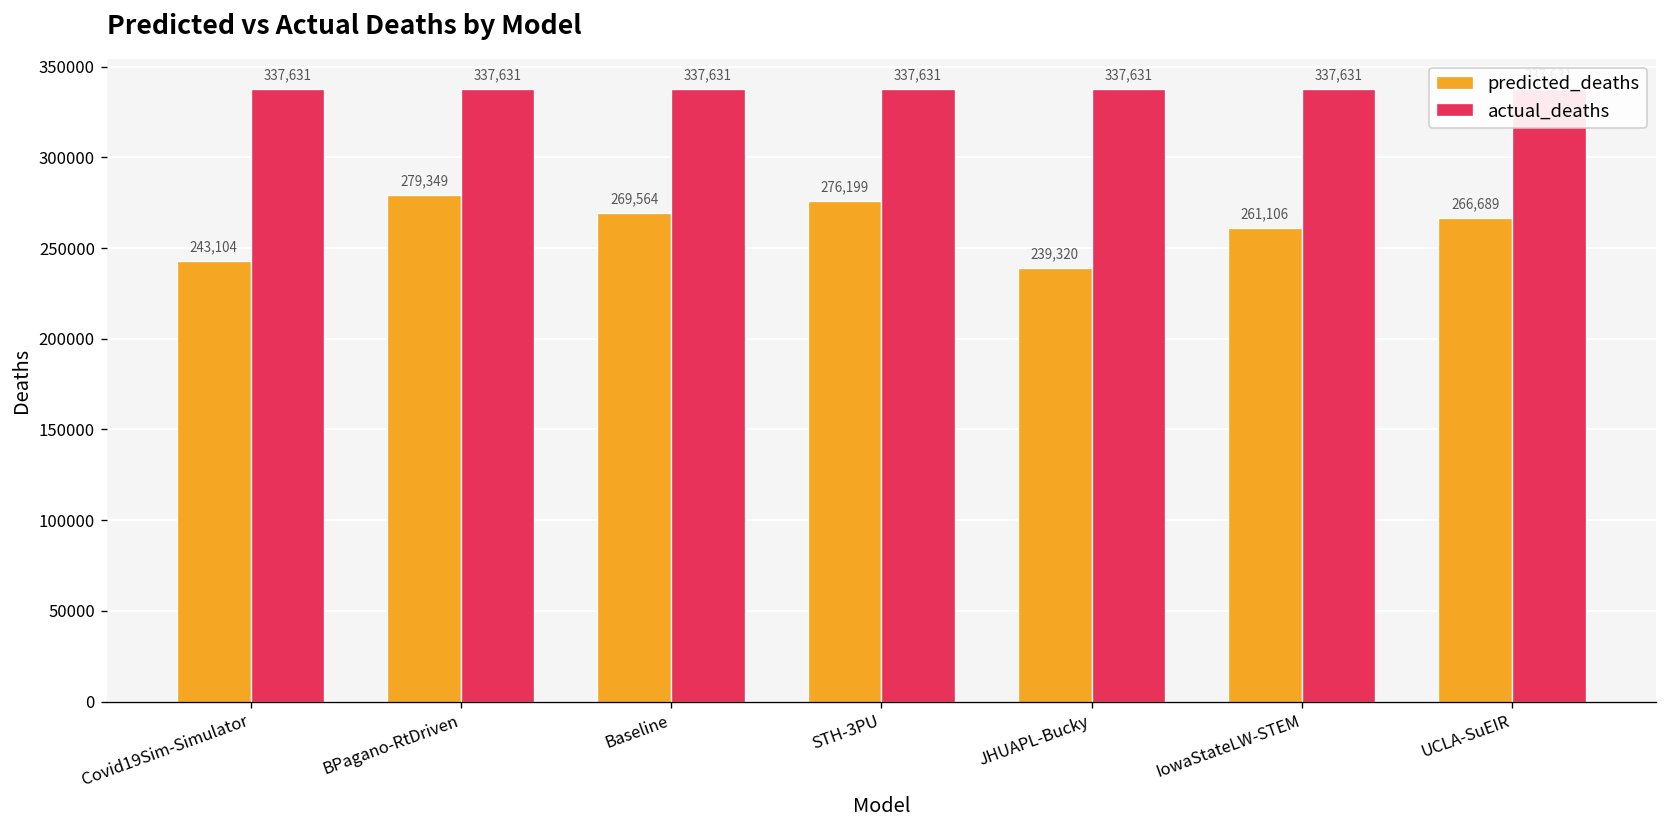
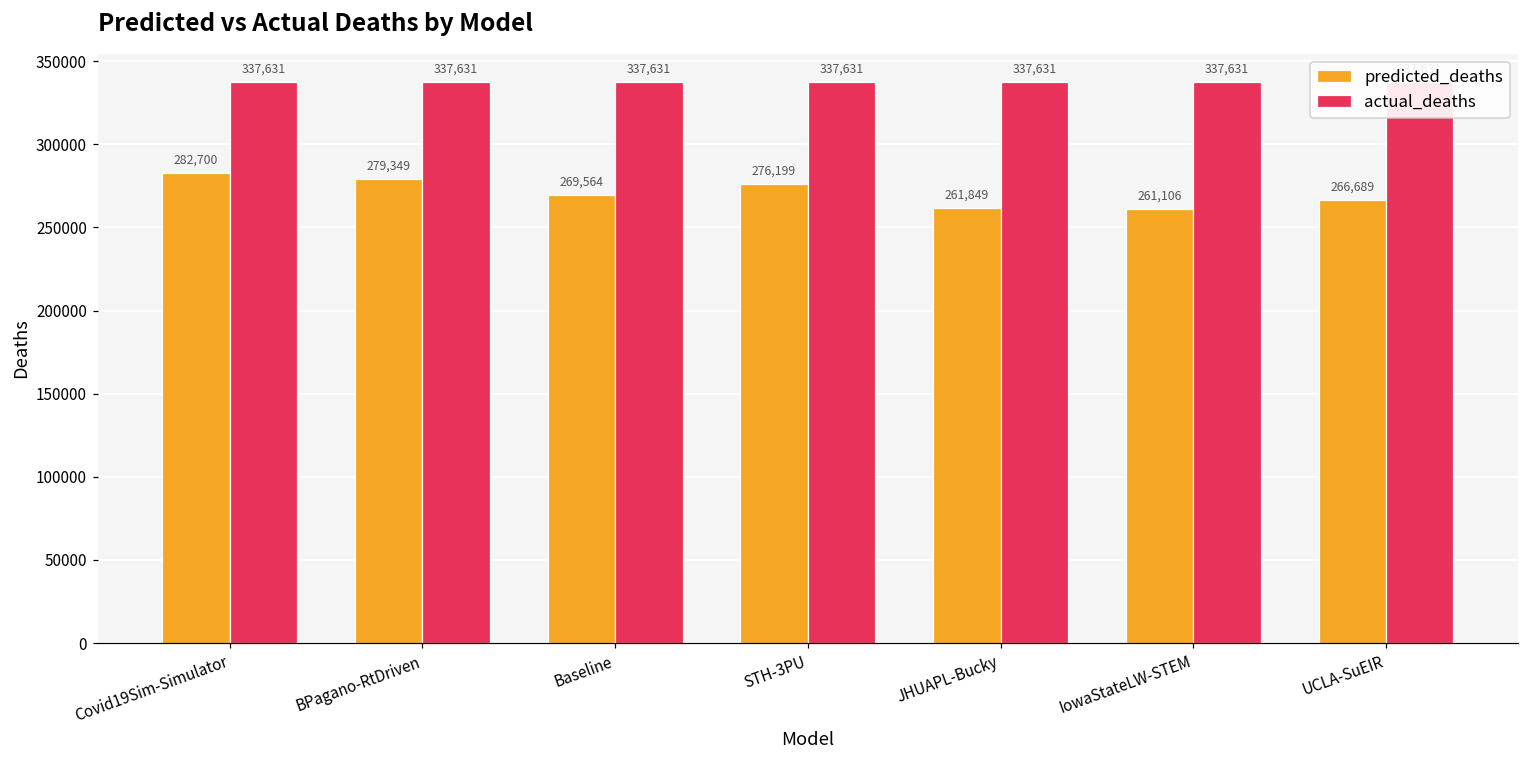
  {
    "predicted_deaths": {
-     "Covid19Sim-Simulator": "243,104",
+     "Covid19Sim-Simulator": "282,700",
      "BPagano-RtDriven": "279,349",
      "Baseline": "269,564",
      "STH-3PU": "276,199",
-     "JHUAPL-Bucky": "239,320",
+     "JHUAPL-Bucky": "261,849",
      "IowaStateLW-STEM": "261,106",
      "UCLA-SuEIR": "266,689"
    },
    "actual_deaths": {
      "Covid19Sim-Simulator": "337,631",
      "BPagano-RtDriven": "337,631",
      "Baseline": "337,631",
      "STH-3PU": "337,631",
      "JHUAPL-Bucky": "337,631",
      "IowaStateLW-STEM": "337,631"
    }
  }
